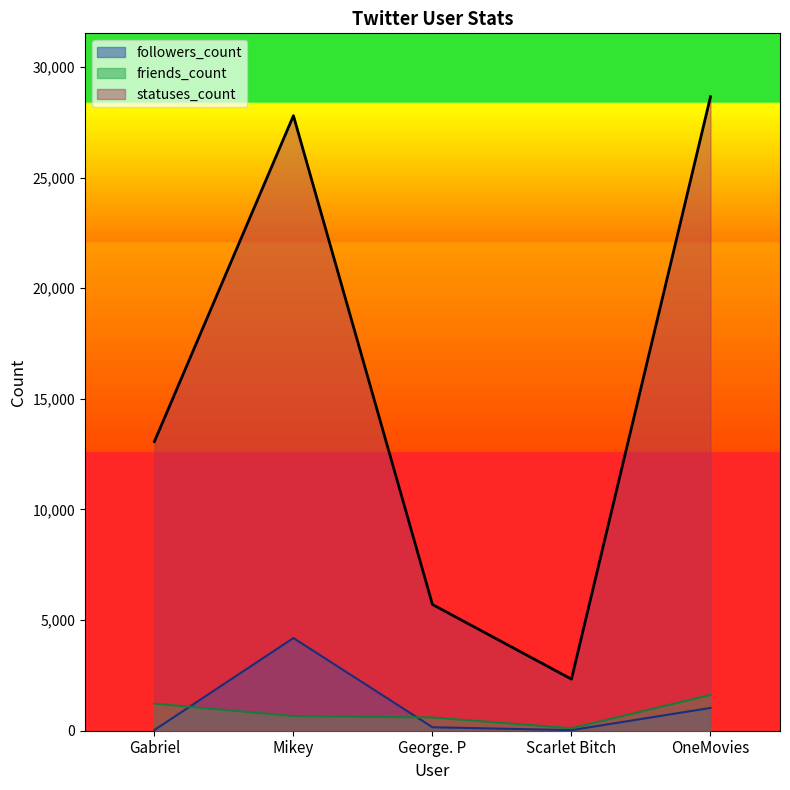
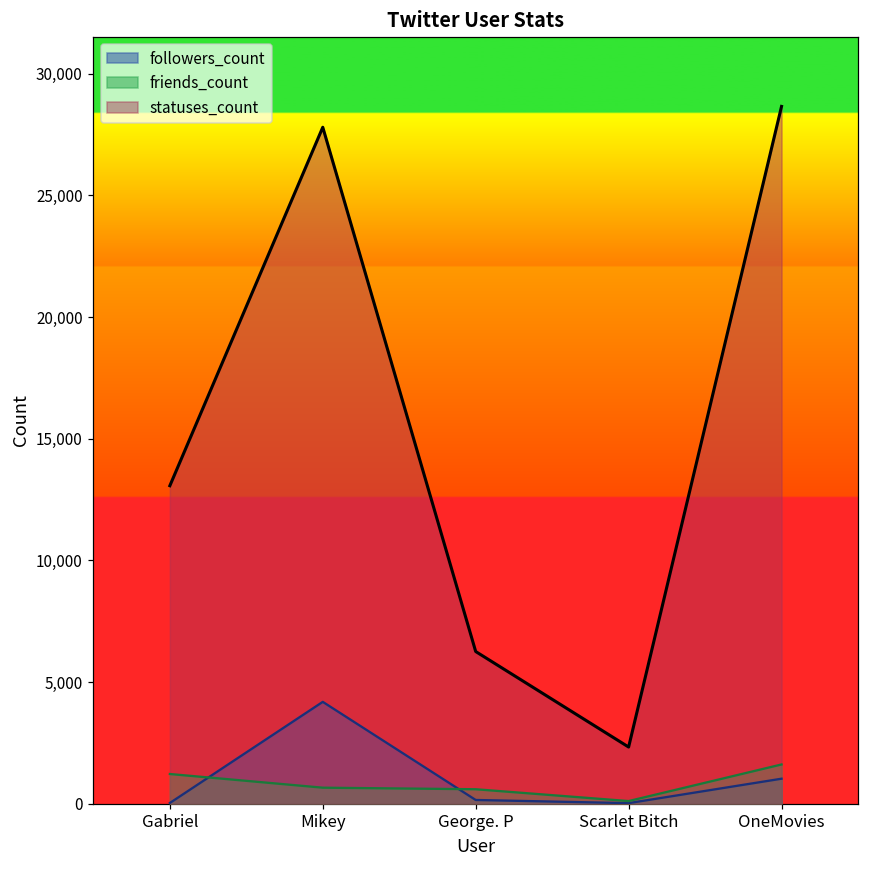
  {
    "followers_count": {
      "Gabriel": "0",
      "Mikey": "4,200",
      "George. P": "200",
      "OneMovies": "1,000"
    },
    "friends_count": {
      "Gabriel": "1,200",
      "Mikey": "700",
      "George. P": "600",
      "OneMovies": "1,600"
    },
    "statuses_count": {
      "Gabriel": "13,100",
      "Mikey": "27,800",
-     "George. P": "5,700",
+     "George. P": "6,300",
      "Scarlet Bitch": "2,300",
      "OneMovies": "28,700"
    }
  }
